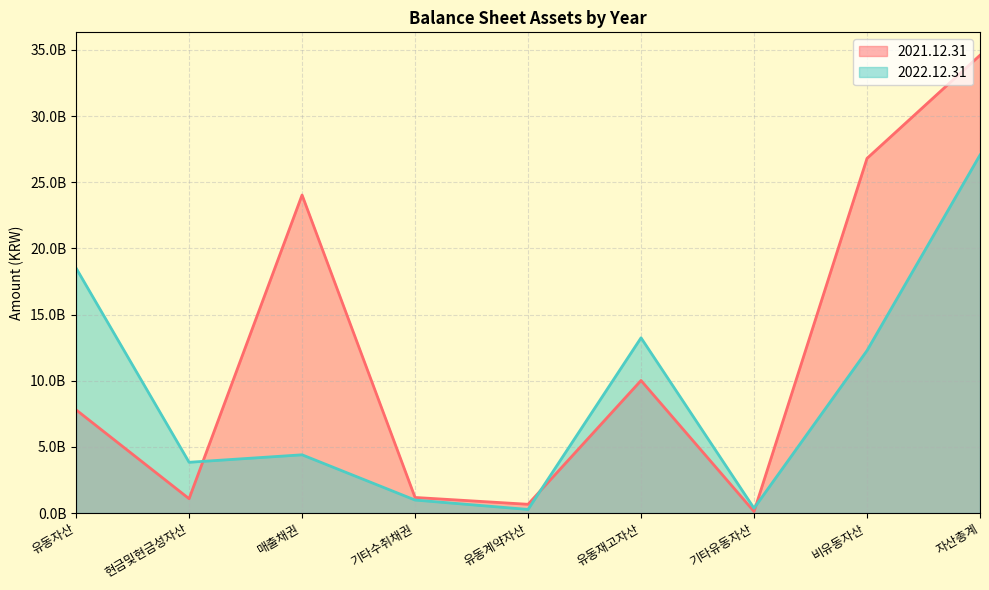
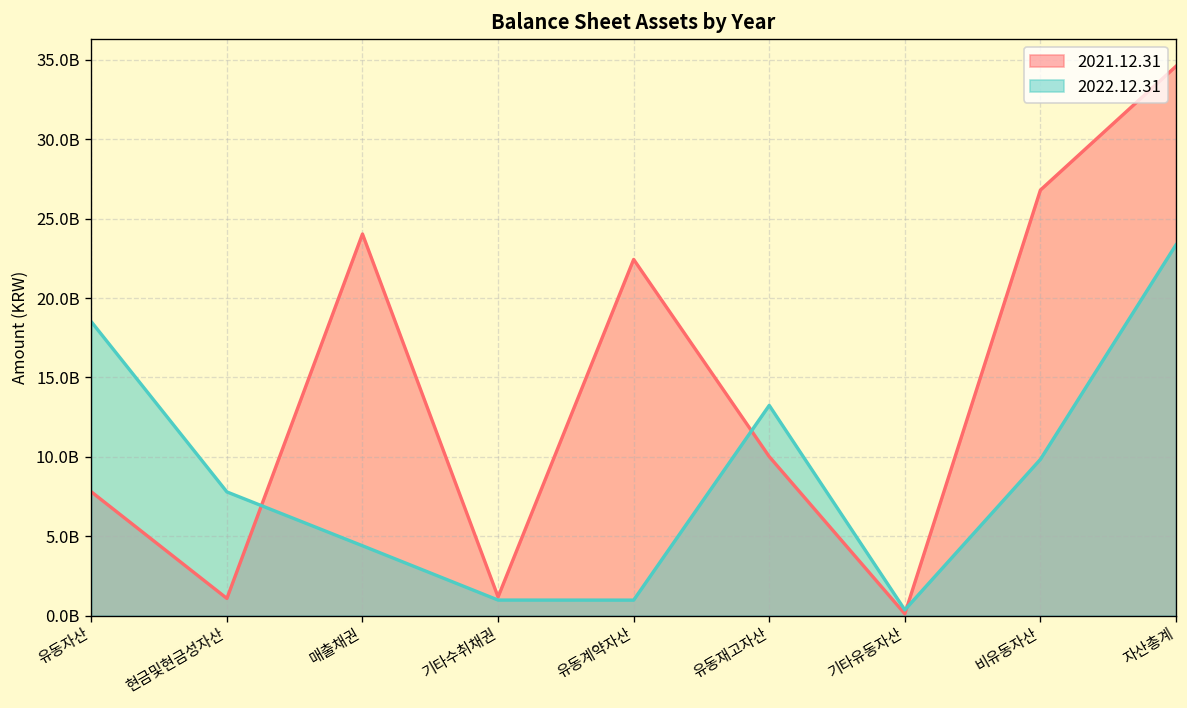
  {
    "2021.12.31": {
      "유동자산": 7800000000,
      "현금및현금성자산": 1100000000,
      "매출채권": 24000000000,
-     "유동계약자산": 700000000,
+     "유동계약자산": 22400000000,
      "유동재고자산": 10000000000,
      "기타유동자산": 100000000,
      "비유동자산": 26800000000,
      "자산총계": 34600000000
    },
    "2022.12.31": {
      "유동자산": 18500000000,
-     "현금및현금성자산": 3800000000,
+     "현금및현금성자산": 7800000000,
      "매출채권": 4400000000,
-     "유동계약자산": 300000000,
+     "유동계약자산": 1000000000,
      "유동재고자산": 13200000000,
      "기타유동자산": 400000000,
-     "비유동자산": 12300000000,
-     "자산총계": 27100000000
+     "비유동자산": 9800000000,
+     "자산총계": 23400000000
    }
  }
